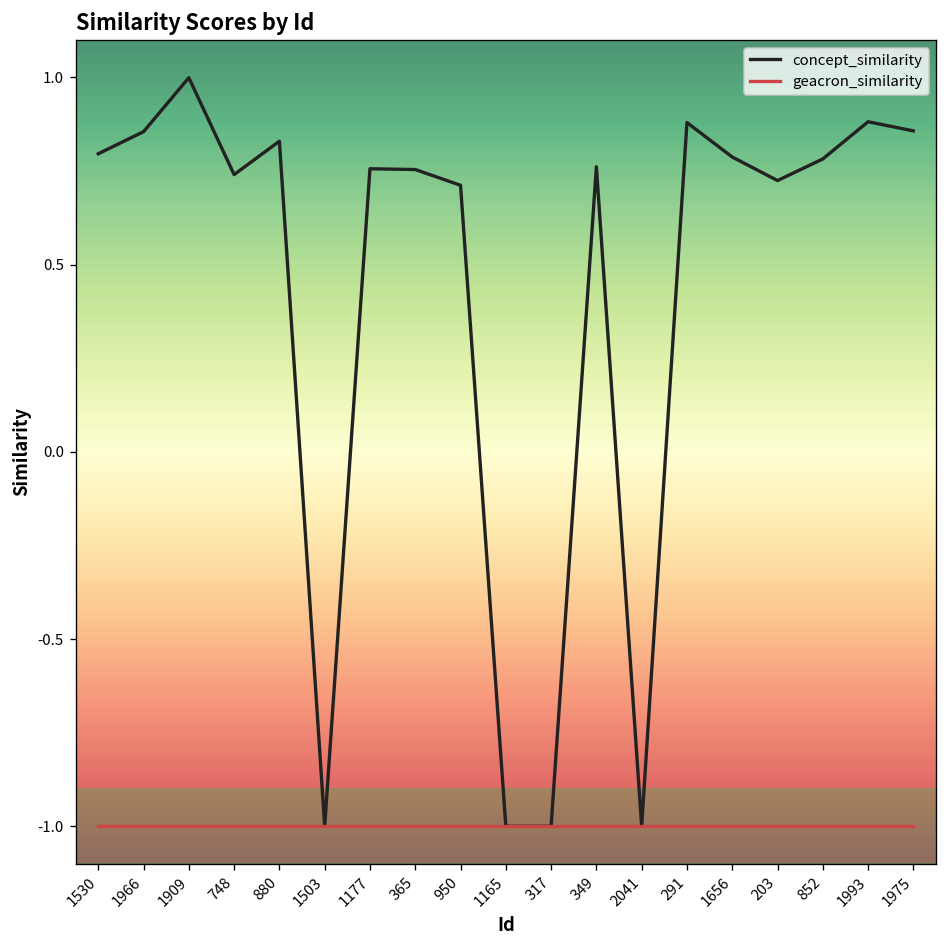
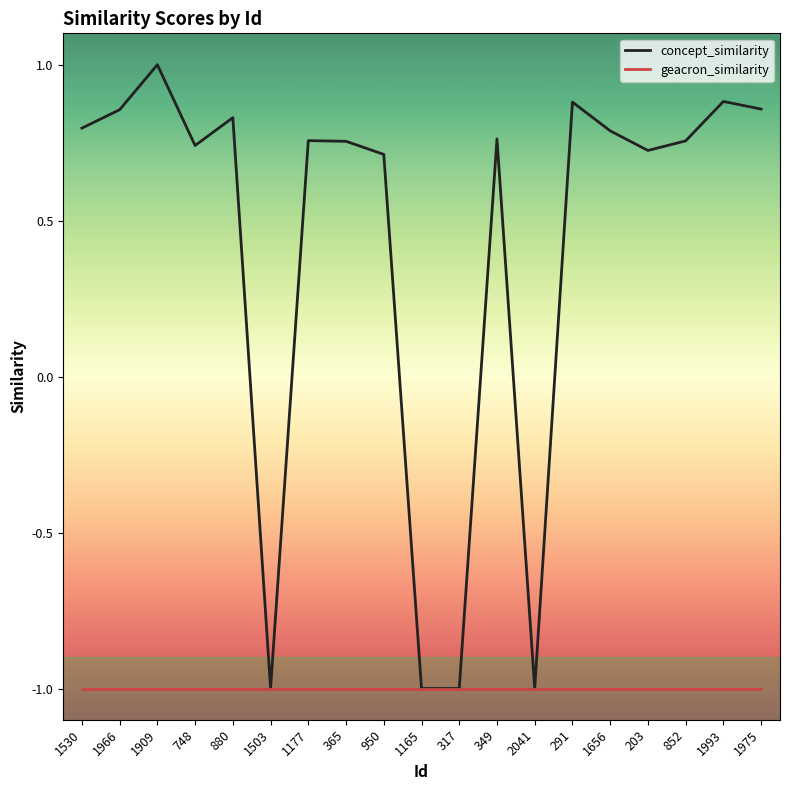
  {
    "concept_similarity": {
      "1530": 0.80,
      "1966": 0.86,
      "1909": 1.00,
      "748": 0.74,
      "880": 0.83,
      "1177": 0.76,
      "365": 0.75,
      "950": 0.71,
      "349": 0.76,
      "291": 0.88,
      "1656": 0.79,
      "203": 0.72,
-     "852": 0.78,
+     "852": 0.76,
      "1993": 0.88,
      "1975": 0.86
    },
    "geacron_similarity": {
      "1530": -1.00,
      "1966": -1.00,
      "1909": -1.00,
      "748": -1.00,
      "880": -1.00,
      "1177": -1.00,
      "365": -1.00,
      "950": -1.00,
      "349": -1.00,
      "291": -1.00,
      "1656": -1.00,
      "203": -1.00,
      "852": -1.00,
      "1993": -1.00,
      "1975": -1.00
    }
  }
